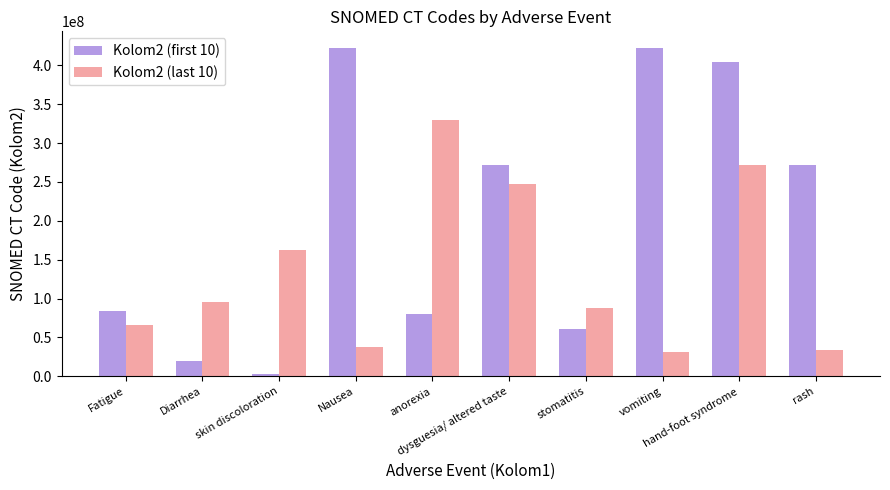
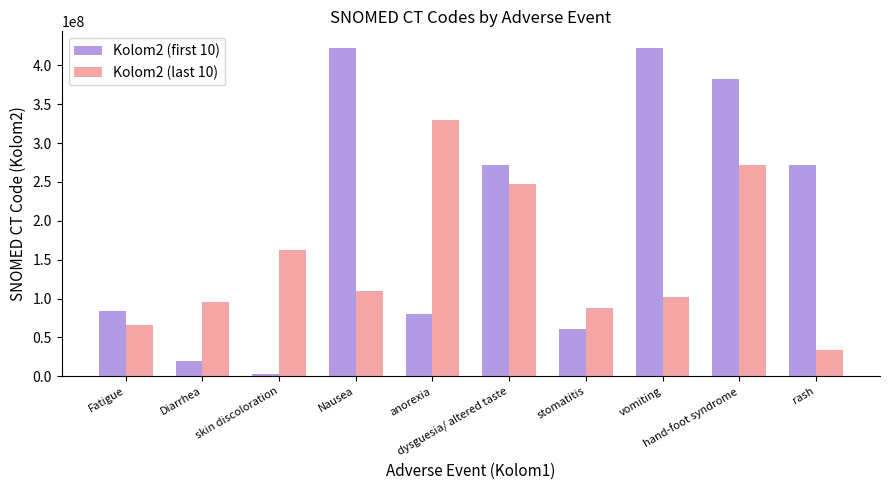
  {
    "Kolom2 (first 10)": {
      "Fatigue": 80000000,
      "Diarrhea": 20000000,
      "skin discoloration": 0,
      "Nausea": 420000000,
      "anorexia": 80000000,
      "dysguesia/ altered taste": 270000000,
      "stomatitis": 60000000,
      "vomiting": 420000000,
-     "hand-foot syndrome": 400000000,
+     "hand-foot syndrome": 380000000,
      "rash": 270000000
    },
    "Kolom2 (last 10)": {
      "Fatigue": 70000000,
      "Diarrhea": 100000000,
      "skin discoloration": 160000000,
-     "Nausea": 40000000,
+     "Nausea": 110000000,
      "anorexia": 330000000,
      "dysguesia/ altered taste": 250000000,
      "stomatitis": 90000000,
-     "vomiting": 30000000,
+     "vomiting": 100000000,
      "hand-foot syndrome": 270000000,
      "rash": 30000000
    }
  }
